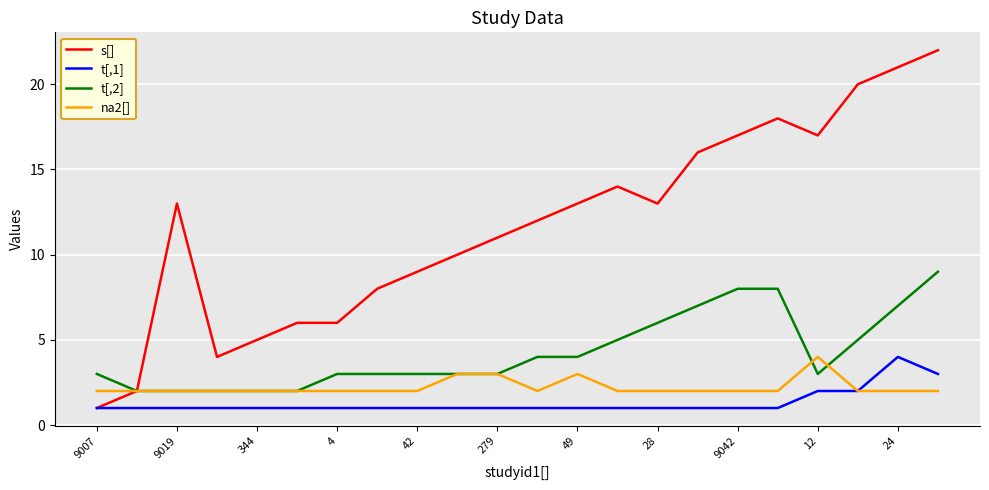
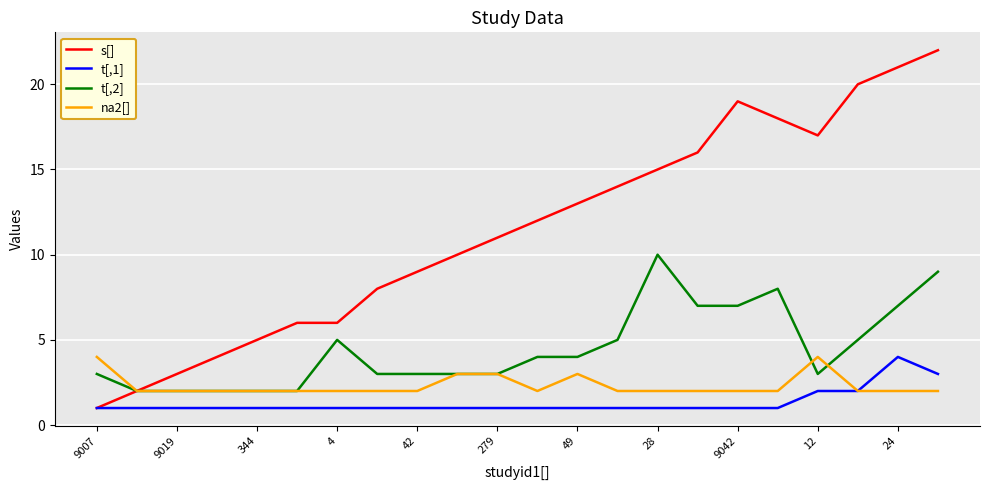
  {
    "s[]": {
-     "9019": 13,
+     "9019": 3,
      "344": 5,
      "4": 6,
      "42": 9,
      "279": 11,
      "49": 13,
-     "28": 13,
-     "9042": 17,
+     "28": 15,
+     "9042": 19,
      "12": 17,
      "24": 21
    },
    "t[,1]": {
      "9019": 1,
      "344": 1,
      "4": 1,
      "42": 1,
      "279": 1,
      "49": 1,
      "28": 1,
      "9042": 1,
      "12": 2,
      "24": 4
    },
    "t[,2]": {
      "9007": 3,
-     "4": 3,
+     "4": 5,
      "42": 3,
      "49": 4,
-     "28": 6,
-     "9042": 8,
+     "28": 10,
+     "9042": 7,
      "12": 3,
      "24": 7
    },
    "na2[]": {
-     "9007": 2,
+     "9007": 4,
      "4": 2,
      "42": 2,
      "49": 3,
      "28": 2,
      "9042": 2,
      "12": 4,
      "24": 2
    }
  }
